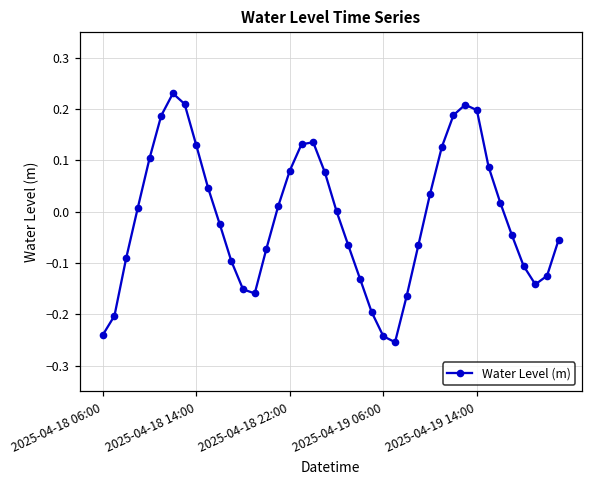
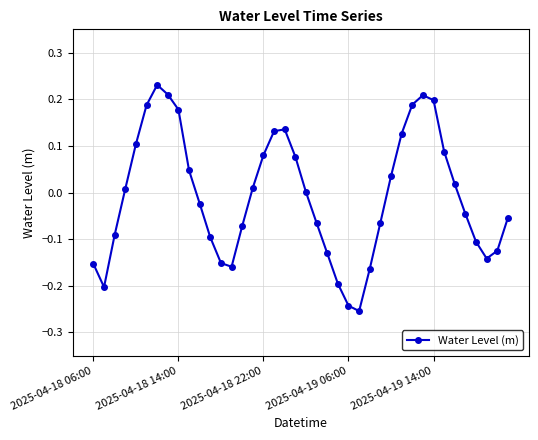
  {
-   "2025-04-18 06:00": -0.24,
-   "2025-04-18 14:00": 0.13,
+   "2025-04-18 06:00": -0.15,
+   "2025-04-18 14:00": 0.18,
    "2025-04-18 22:00": 0.08,
    "2025-04-19 06:00": -0.24,
    "2025-04-19 14:00": 0.20
  }
